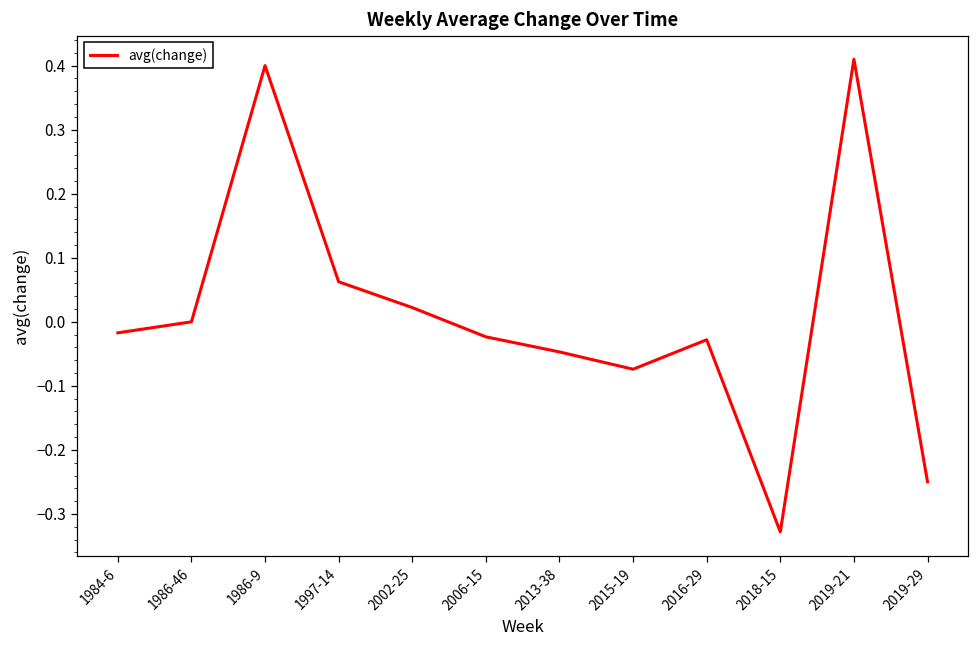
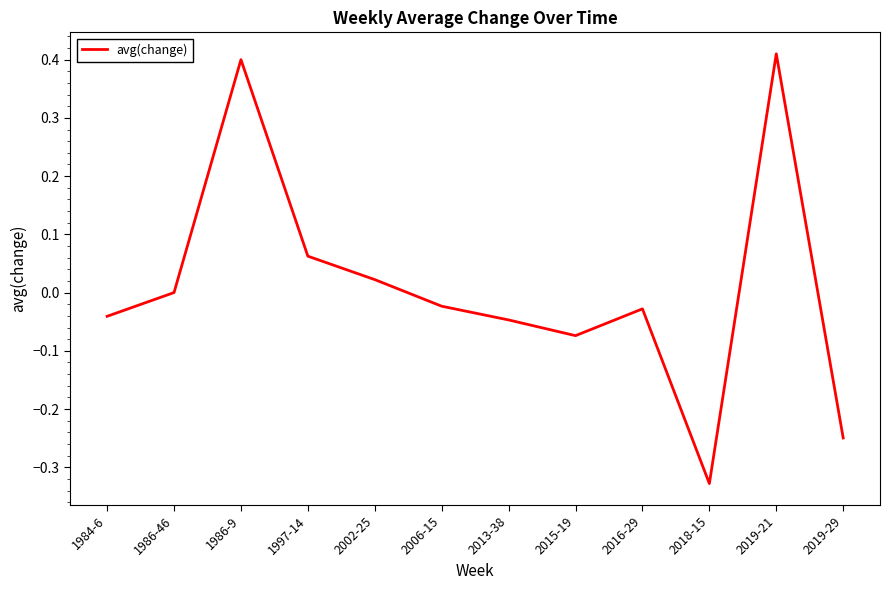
  {
-   "1984-6": -0.02,
+   "1984-6": -0.04,
    "1986-46": 0.00,
    "1986-9": 0.40,
    "1997-14": 0.06,
    "2002-25": 0.02,
    "2006-15": -0.02,
    "2013-38": -0.05,
    "2015-19": -0.07,
    "2016-29": -0.03,
    "2018-15": -0.33,
    "2019-21": 0.41,
    "2019-29": -0.25
  }
